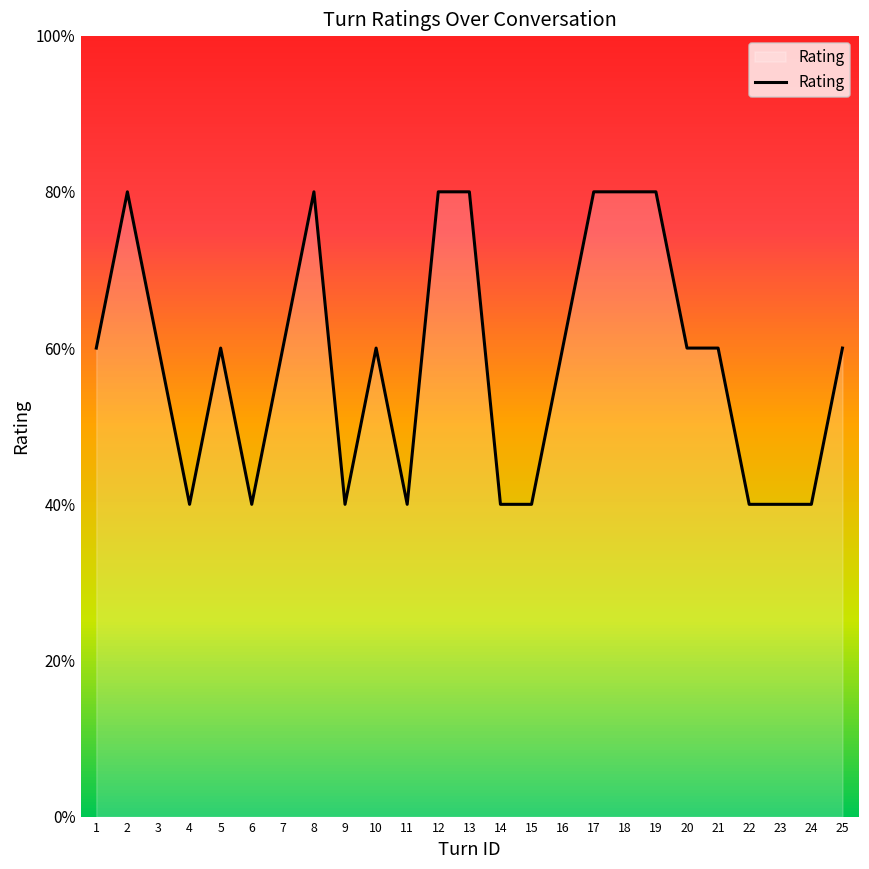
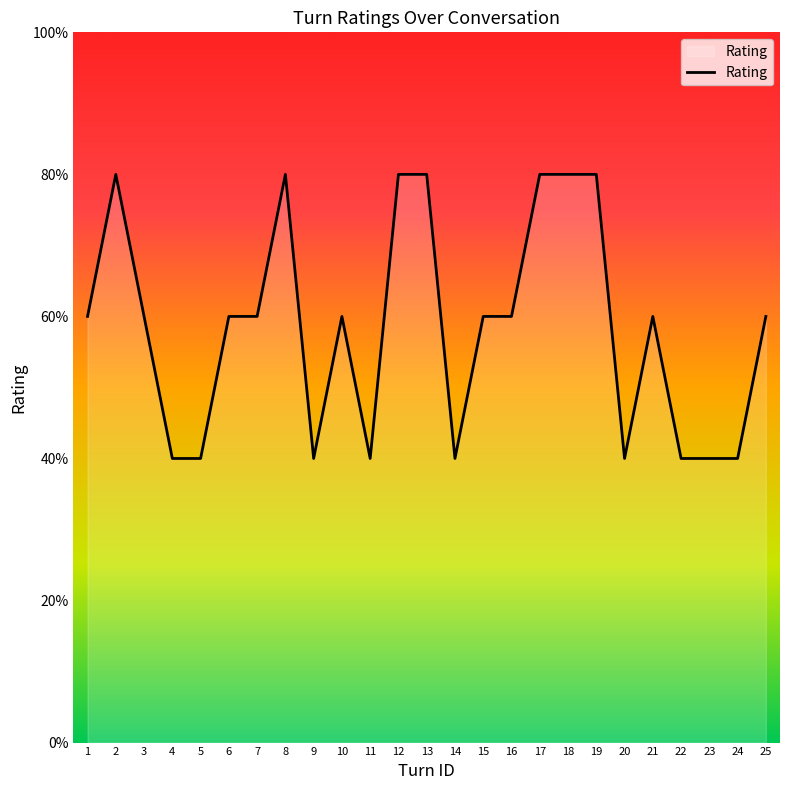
  {
    "1": "60%",
    "2": "80%",
    "3": "60%",
    "4": "40%",
-   "5": "60%",
-   "6": "40%",
+   "5": "40%",
+   "6": "60%",
    "7": "60%",
    "8": "80%",
    "9": "40%",
    "10": "60%",
    "11": "40%",
    "12": "80%",
    "13": "80%",
    "14": "40%",
-   "15": "40%",
+   "15": "60%",
    "16": "60%",
    "17": "80%",
    "18": "80%",
    "19": "80%",
-   "20": "60%",
+   "20": "40%",
    "21": "60%",
    "22": "40%",
    "23": "40%",
    "24": "40%",
    "25": "60%"
  }
